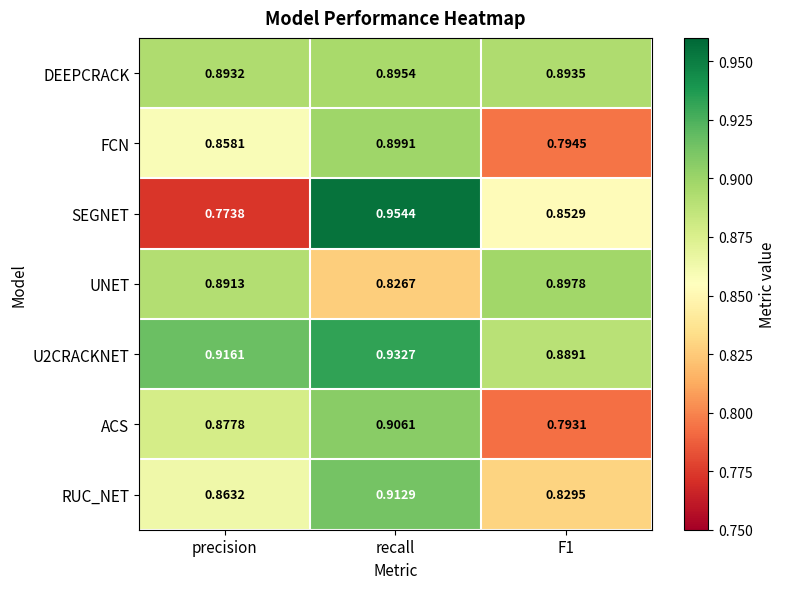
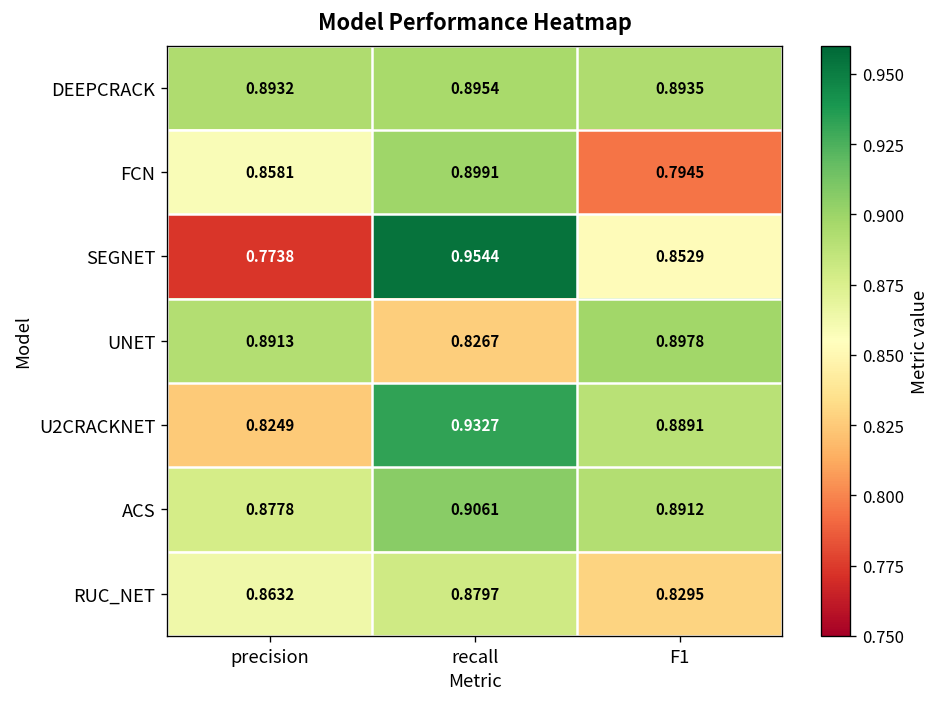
  {
    "DEEPCRACK": {
      "precision": 0.8932,
      "recall": 0.8954,
      "F1": 0.8935
    },
    "FCN": {
      "precision": 0.8581,
      "recall": 0.8991,
      "F1": 0.7945
    },
    "SEGNET": {
      "precision": 0.7738,
      "recall": 0.9544,
      "F1": 0.8529
    },
    "UNET": {
      "precision": 0.8913,
      "recall": 0.8267,
      "F1": 0.8978
    },
    "U2CRACKNET": {
-     "precision": 0.9161,
+     "precision": 0.8249,
      "recall": 0.9327,
      "F1": 0.8891
    },
    "ACS": {
      "precision": 0.8778,
      "recall": 0.9061,
-     "F1": 0.7931
+     "F1": 0.8912
    },
    "RUC_NET": {
      "precision": 0.8632,
-     "recall": 0.9129,
+     "recall": 0.8797,
      "F1": 0.8295
    }
  }
